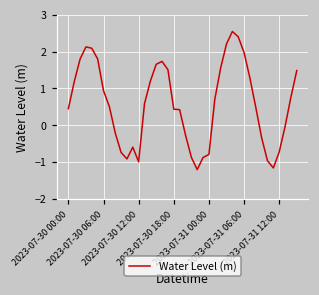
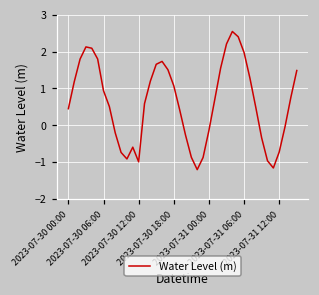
  {
    "2023-07-30 00:00": 0.4,
    "2023-07-30 06:00": 0.9,
    "2023-07-30 12:00": -1.0,
-   "2023-07-30 18:00": 0.4,
-   "2023-07-31 00:00": -0.8,
+   "2023-07-30 18:00": 1.1,
+   "2023-07-31 00:00": -0.1,
    "2023-07-31 06:00": 2.0,
    "2023-07-31 12:00": -0.7
  }
